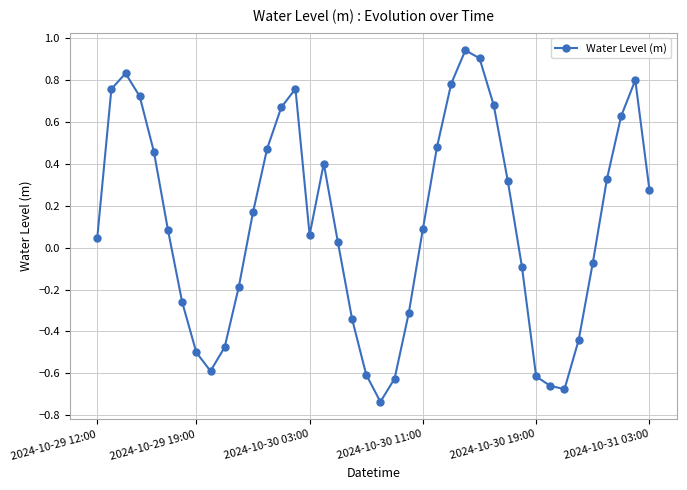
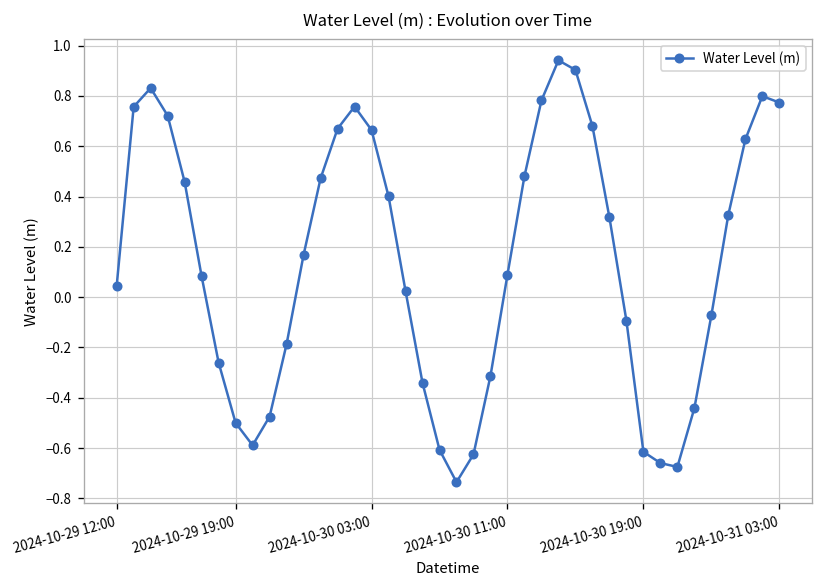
  {
    "2024-10-29 12:00": 0.04,
    "2024-10-29 19:00": -0.50,
-   "2024-10-30 03:00": 0.06,
+   "2024-10-30 03:00": 0.66,
    "2024-10-30 11:00": 0.09,
    "2024-10-30 19:00": -0.61,
-   "2024-10-31 03:00": 0.28
+   "2024-10-31 03:00": 0.77
  }
